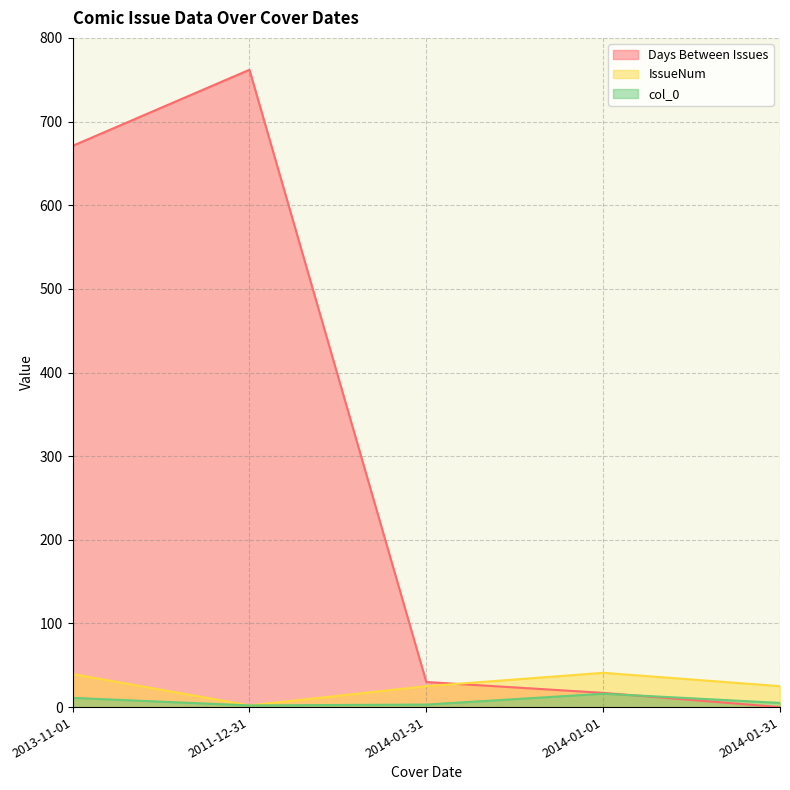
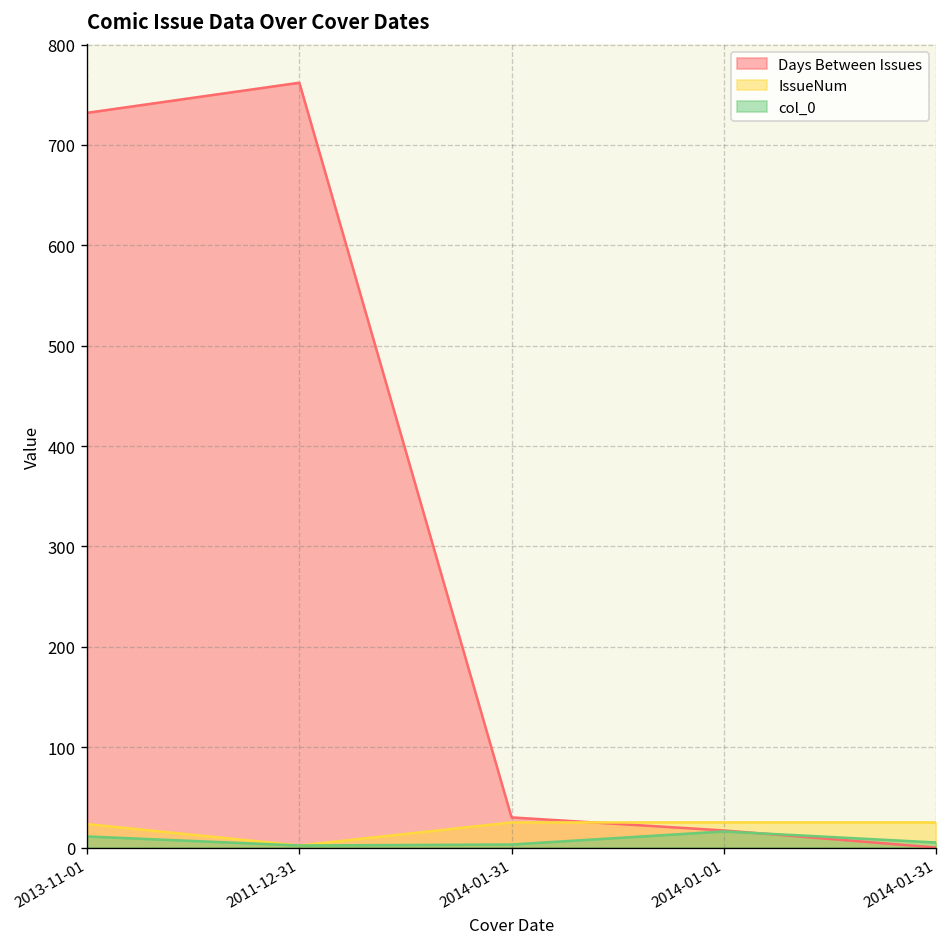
  {
    "Days Between Issues": {
-     "2013-11-01": 670,
+     "2013-11-01": 730,
      "2011-12-31": 760
    },
    "IssueNum": {
-     "2013-11-01": 40,
-     "2014-01-01": 40
+     "2013-11-01": 20,
+     "2014-01-01": 30
    },
    "col_0": {
      "2013-11-01": 10
    }
  }
